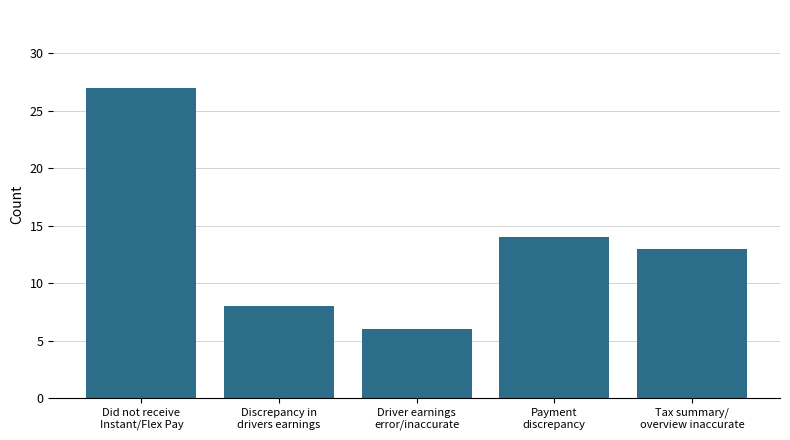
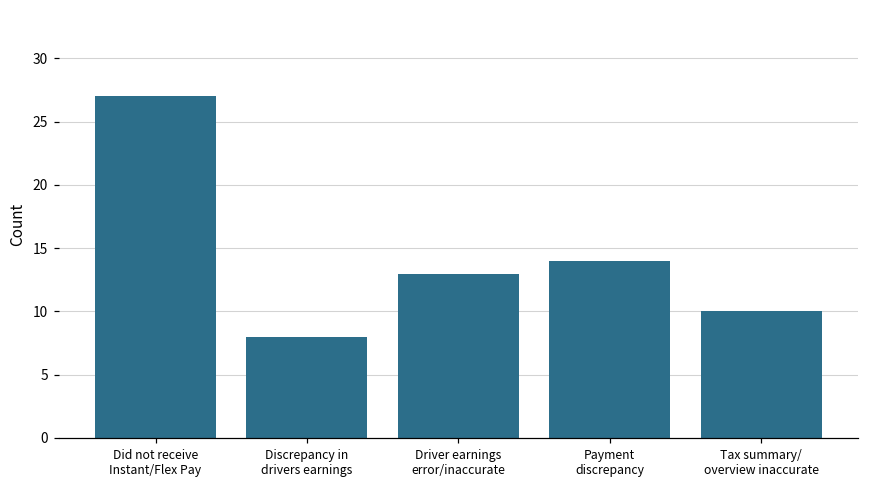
  {
    "Did not receive Instant/Flex Pay": 27,
    "Discrepancy in drivers earnings": 8,
-   "Driver earnings error/inaccurate": 6,
+   "Driver earnings error/inaccurate": 13,
    "Payment discrepancy": 14,
-   "Tax summary/ overview inaccurate": 13
+   "Tax summary/ overview inaccurate": 10
  }
